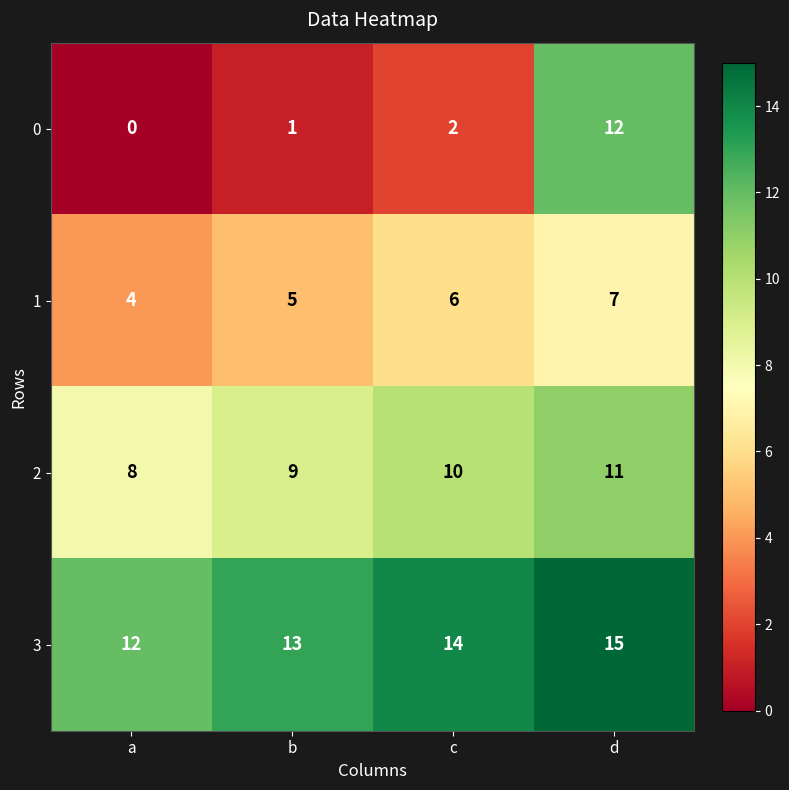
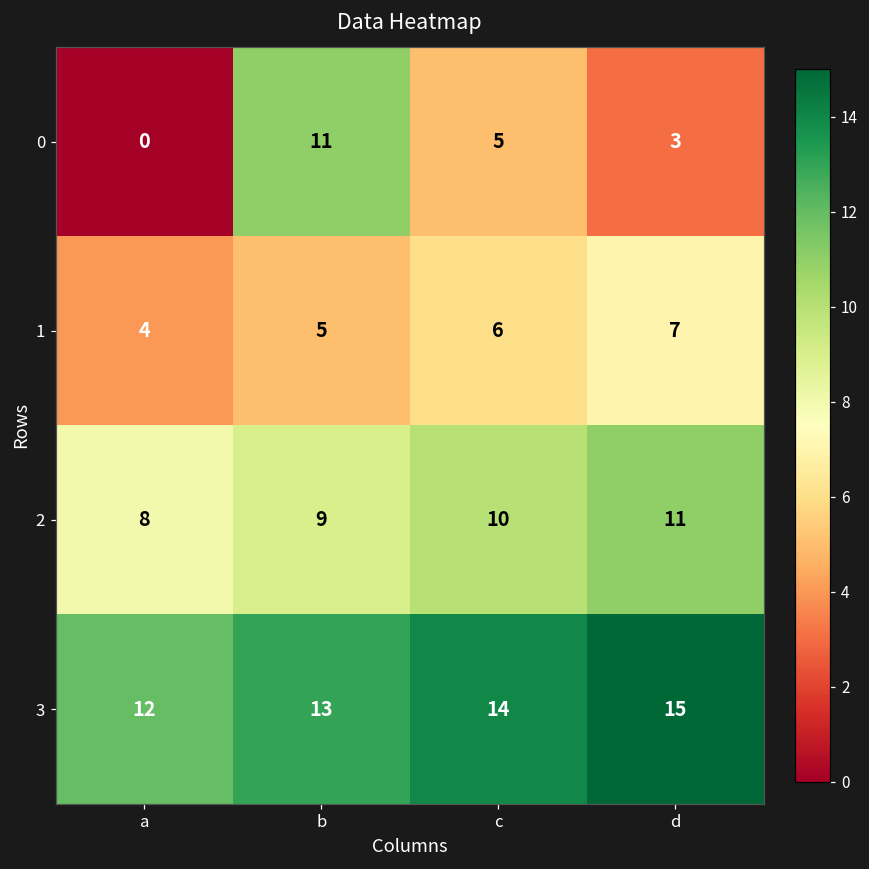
  {
    "0": {
      "a": 0,
-     "b": 1,
-     "c": 2,
-     "d": 12
+     "b": 11,
+     "c": 5,
+     "d": 3
    },
    "1": {
      "a": 4,
      "b": 5,
      "c": 6,
      "d": 7
    },
    "2": {
      "a": 8,
      "b": 9,
      "c": 10,
      "d": 11
    },
    "3": {
      "a": 12,
      "b": 13,
      "c": 14,
      "d": 15
    }
  }
